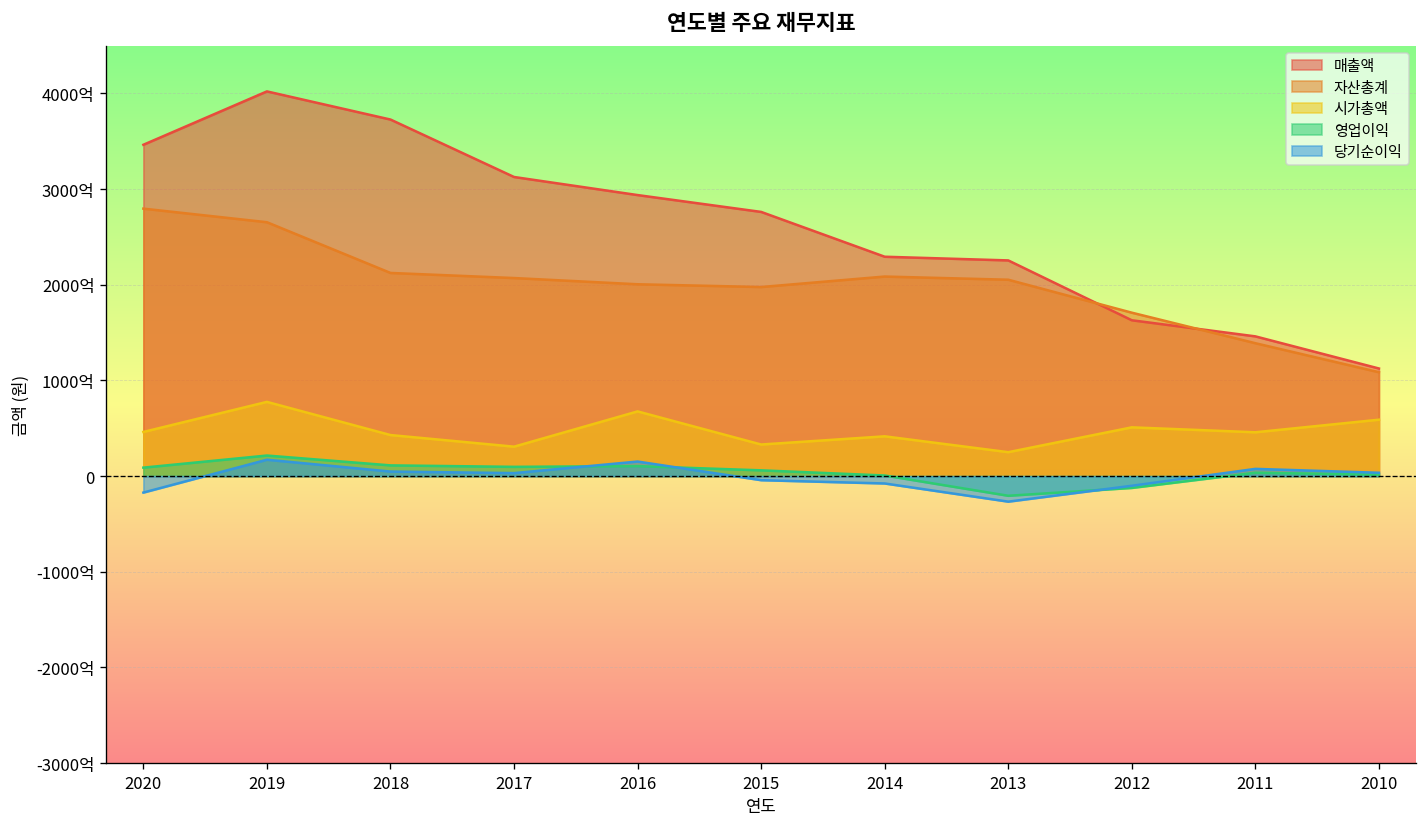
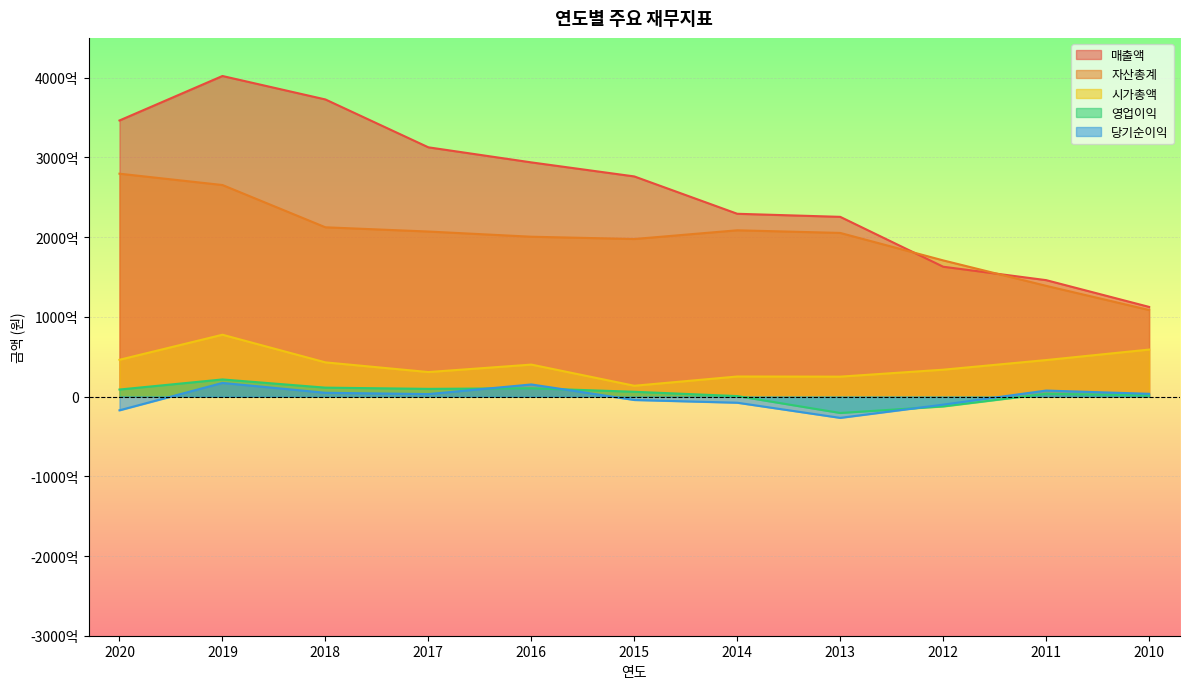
  {
    "시가총액": {
      "2020": "500억",
      "2019": "800억",
      "2018": "400억",
      "2017": "300억",
-     "2016": "700억",
-     "2015": "300억",
-     "2014": "400억",
+     "2016": "400억",
+     "2015": "100억",
+     "2014": "300억",
      "2013": "300억",
-     "2012": "500억",
+     "2012": "300억",
      "2011": "500억",
      "2010": "600억"
    }
  }
